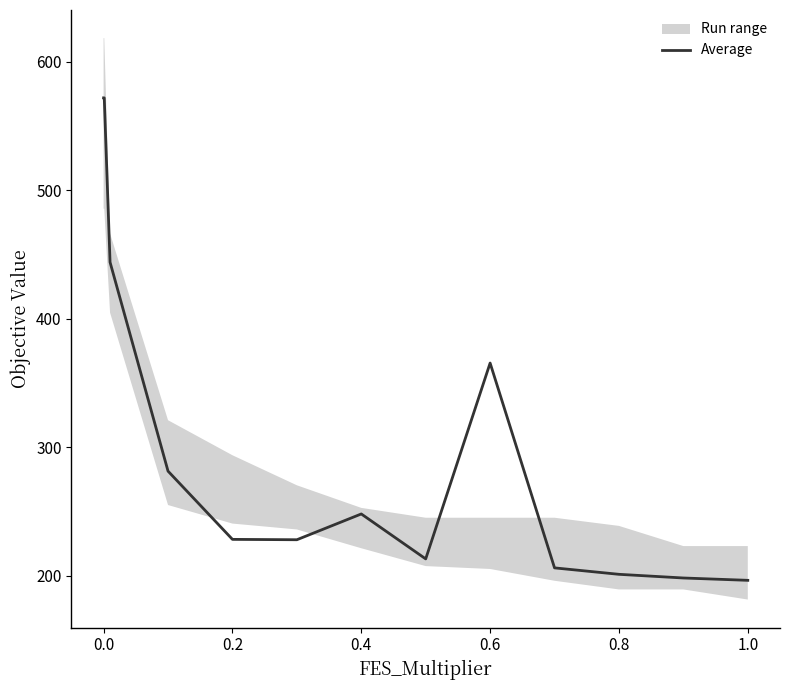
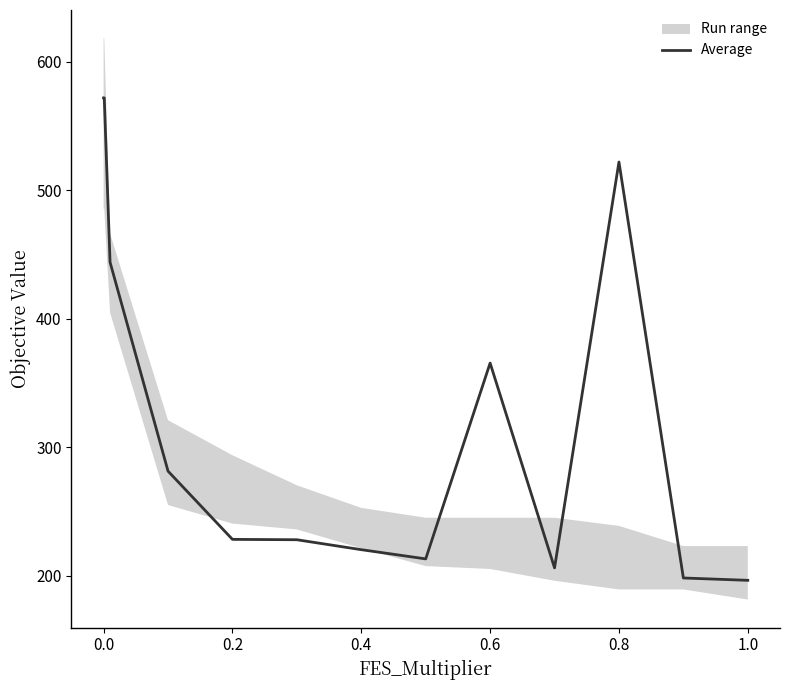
  {
    "Average": {
      "0.0": 572,
      "0.2": 228,
-     "0.4": 248,
+     "0.4": 220,
      "0.6": 365,
-     "0.8": 201,
+     "0.8": 522,
      "1.0": 196
    }
  }
